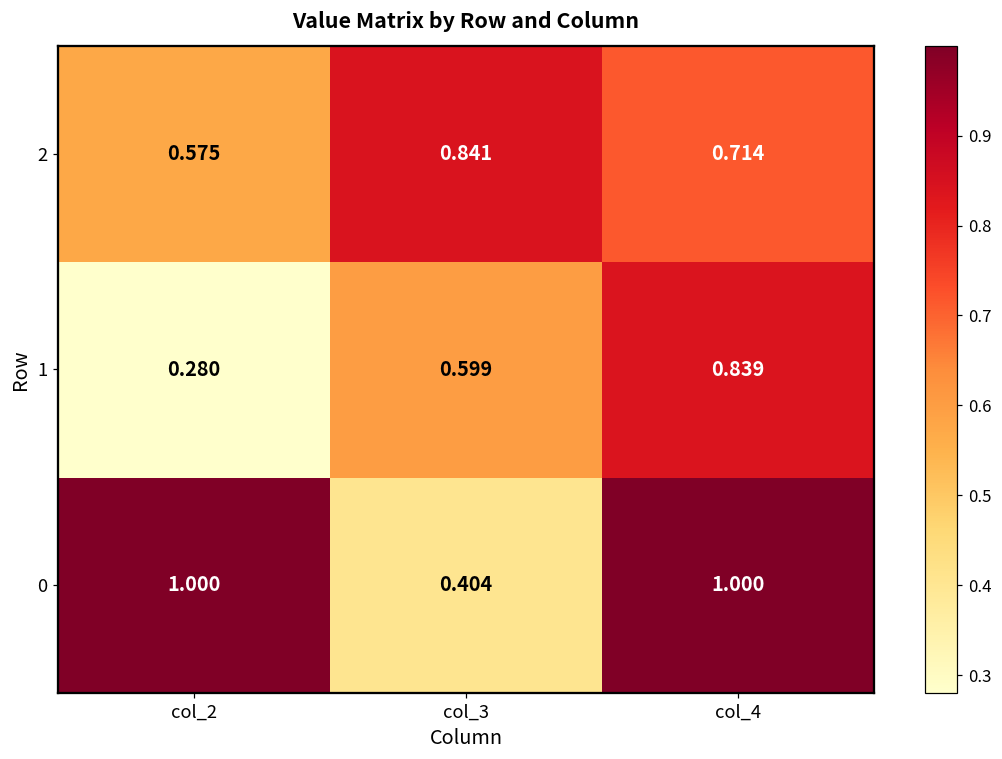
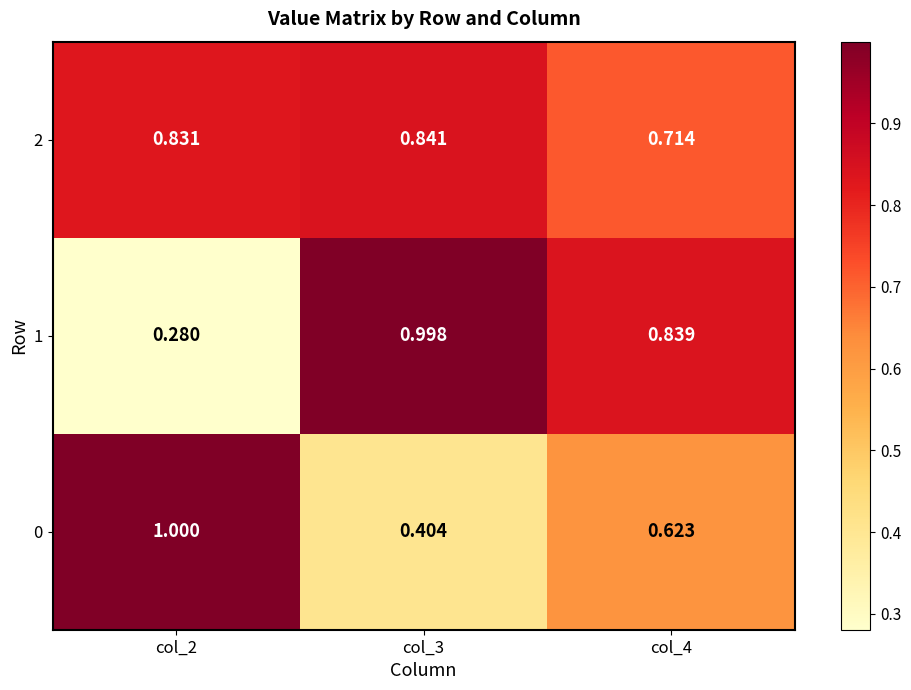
  {
    "2": {
-     "col_2": 0.575,
+     "col_2": 0.831,
      "col_3": 0.841,
      "col_4": 0.714
    },
    "1": {
      "col_2": 0.280,
-     "col_3": 0.599,
+     "col_3": 0.998,
      "col_4": 0.839
    },
    "0": {
      "col_2": 1.000,
      "col_3": 0.404,
-     "col_4": 1.000
+     "col_4": 0.623
    }
  }
